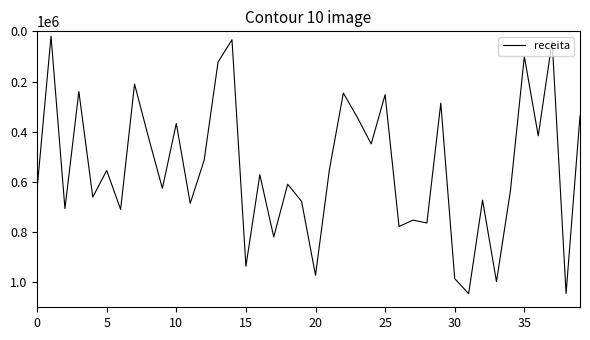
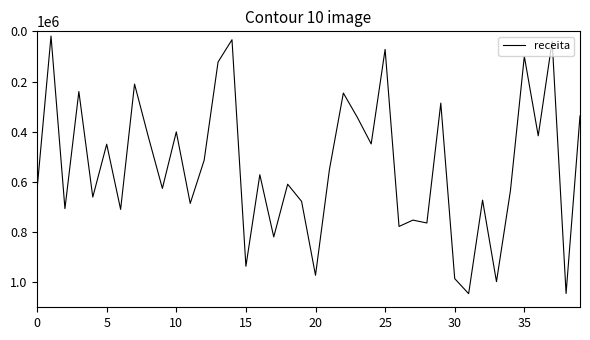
  {
    "0": 630000,
-   "5": 550000,
-   "10": 370000,
+   "5": 450000,
+   "10": 400000,
    "15": 940000,
    "20": 970000,
-   "25": 250000,
+   "25": 70000,
    "30": 990000,
    "35": 100000
  }
